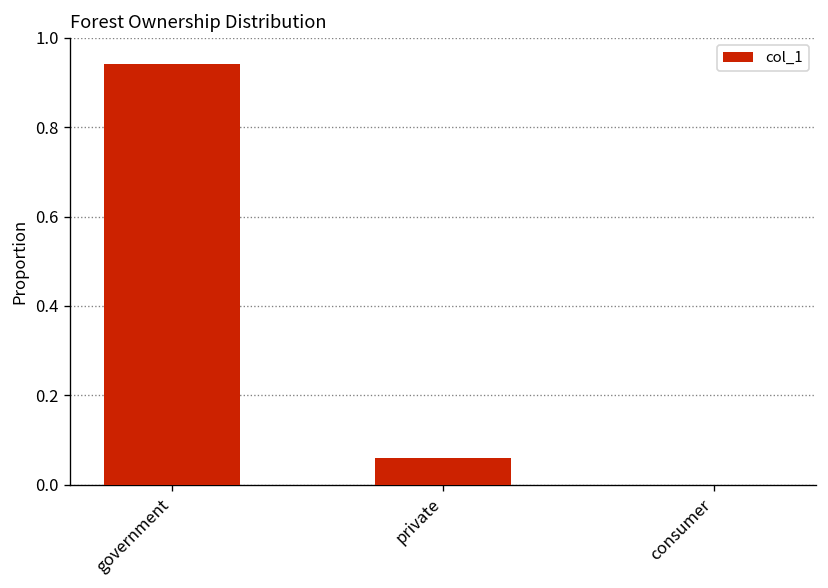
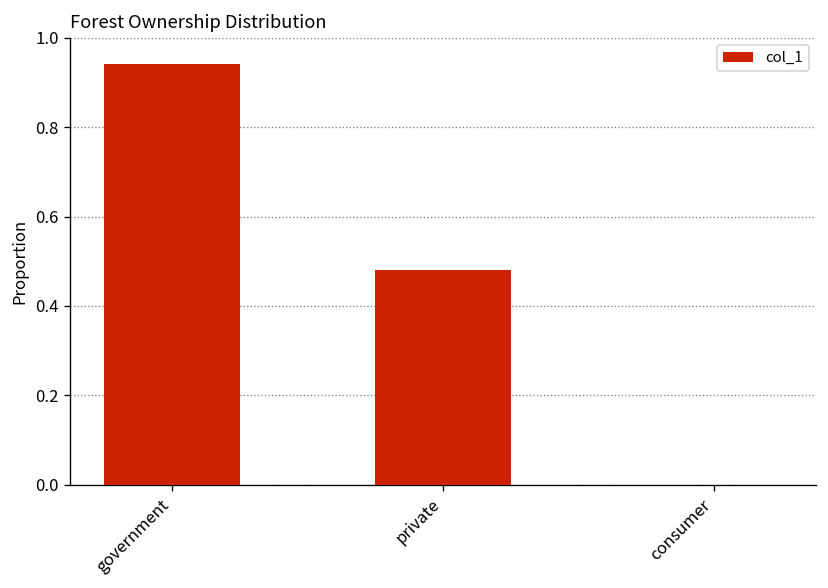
  {
    "government": 0.94,
-   "private": 0.06,
+   "private": 0.48,
    "consumer": 0.00
  }
